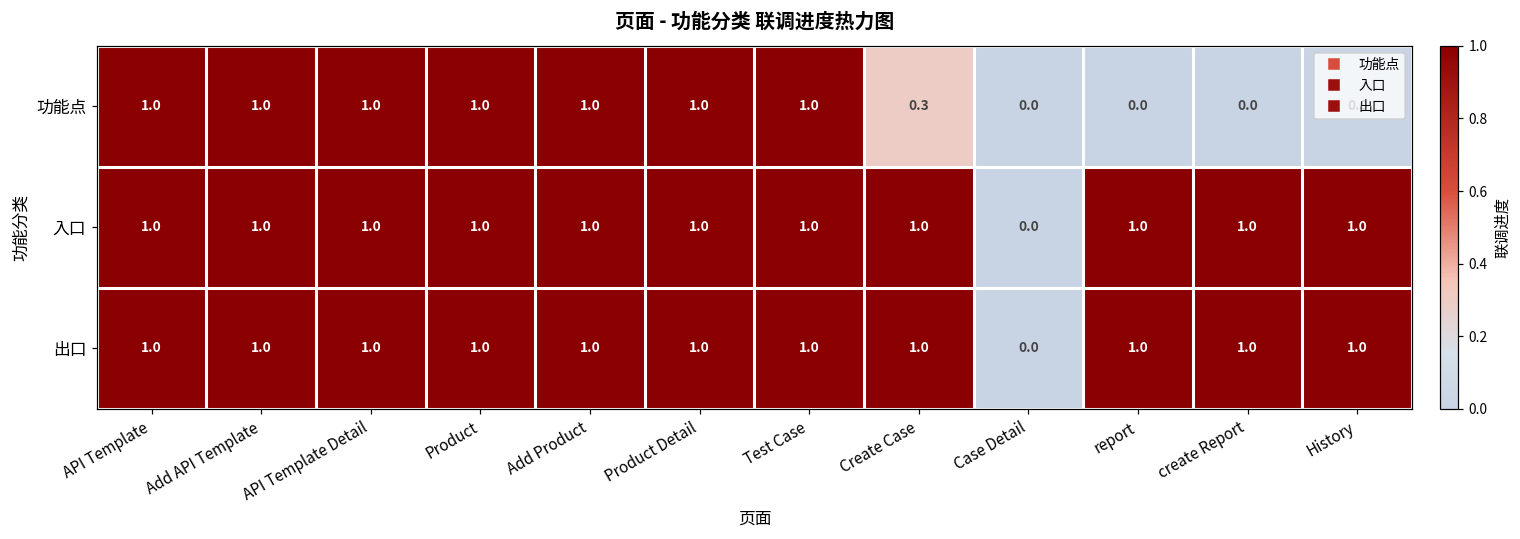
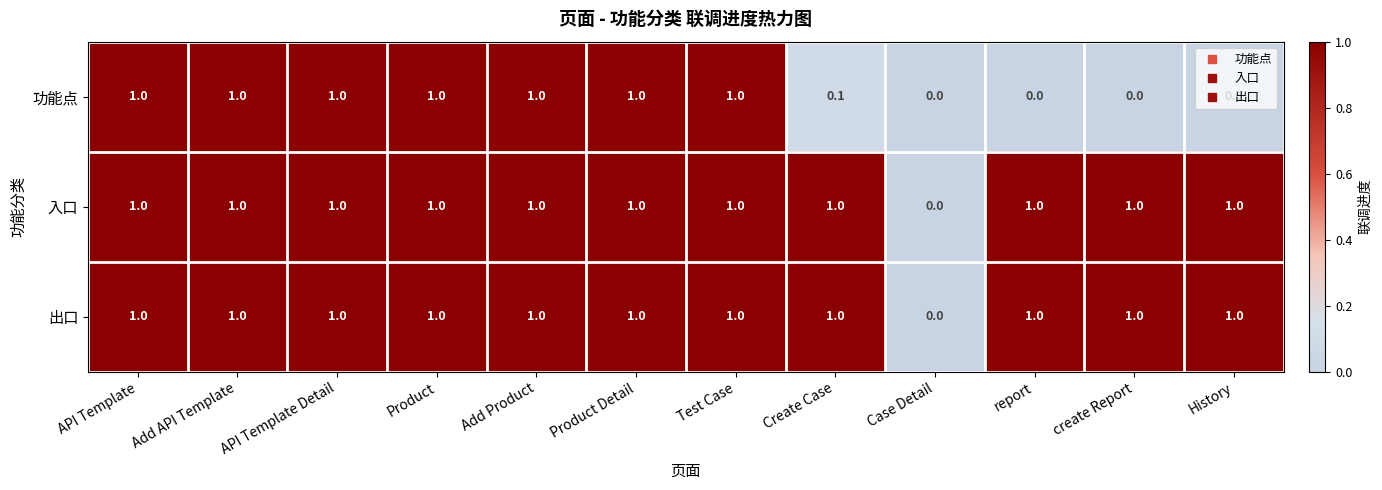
  {
    "功能点": {
      "API Template": 1.0,
      "Add API Template": 1.0,
      "API Template Detail": 1.0,
      "Product": 1.0,
      "Add Product": 1.0,
      "Product Detail": 1.0,
      "Test Case": 1.0,
-     "Create Case": 0.3,
+     "Create Case": 0.1,
      "Case Detail": 0.0,
      "report": 0.0,
      "create Report": 0.0
    },
    "入口": {
      "API Template": 1.0,
      "Add API Template": 1.0,
      "API Template Detail": 1.0,
      "Product": 1.0,
      "Add Product": 1.0,
      "Product Detail": 1.0,
      "Test Case": 1.0,
      "Create Case": 1.0,
      "Case Detail": 0.0,
      "report": 1.0,
      "create Report": 1.0,
      "History": 1.0
    },
    "出口": {
      "API Template": 1.0,
      "Add API Template": 1.0,
      "API Template Detail": 1.0,
      "Product": 1.0,
      "Add Product": 1.0,
      "Product Detail": 1.0,
      "Test Case": 1.0,
      "Create Case": 1.0,
      "Case Detail": 0.0,
      "report": 1.0,
      "create Report": 1.0,
      "History": 1.0
    }
  }
